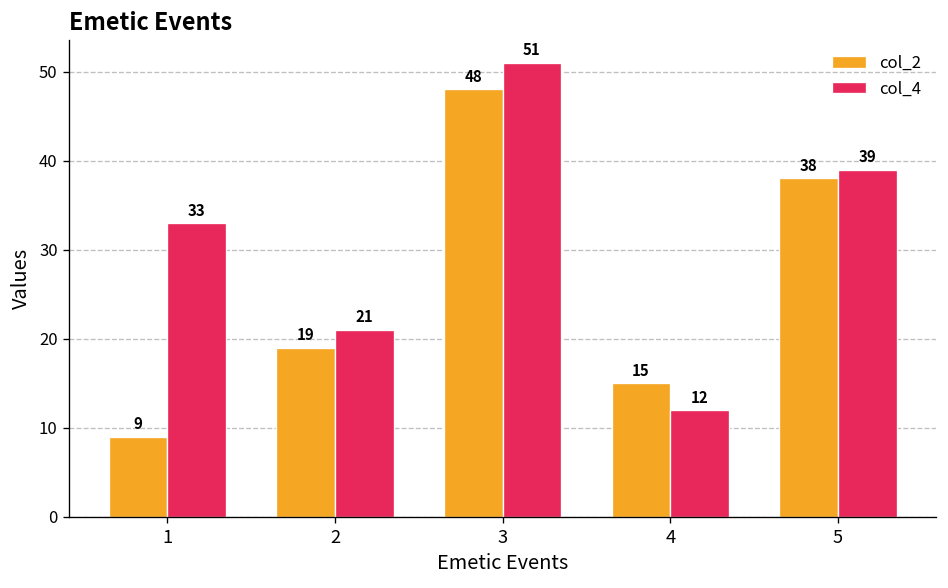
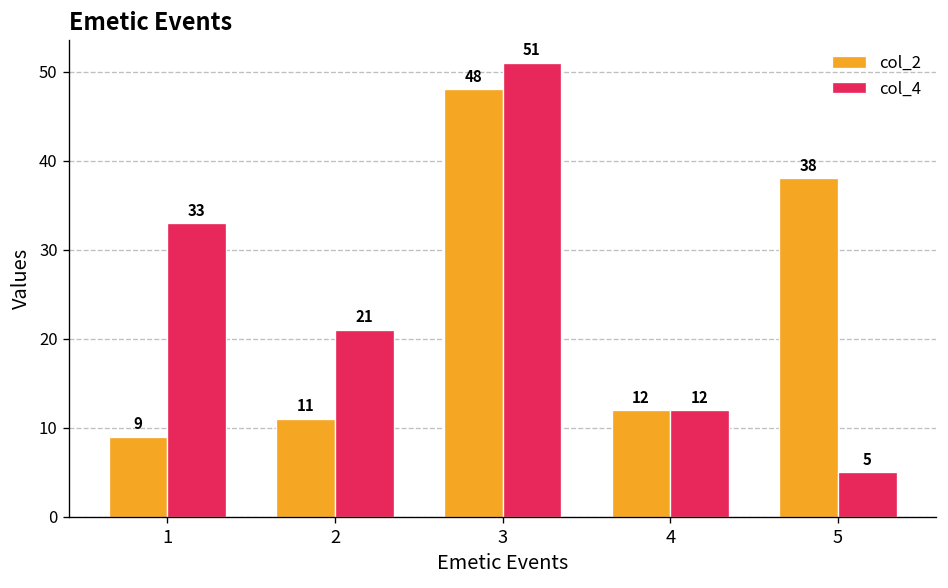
  {
    "col_2": {
      "1": 9,
-     "2": 19,
+     "2": 11,
      "3": 48,
-     "4": 15,
+     "4": 12,
      "5": 38
    },
    "col_4": {
      "1": 33,
      "2": 21,
      "3": 51,
      "4": 12,
-     "5": 39
+     "5": 5
    }
  }
